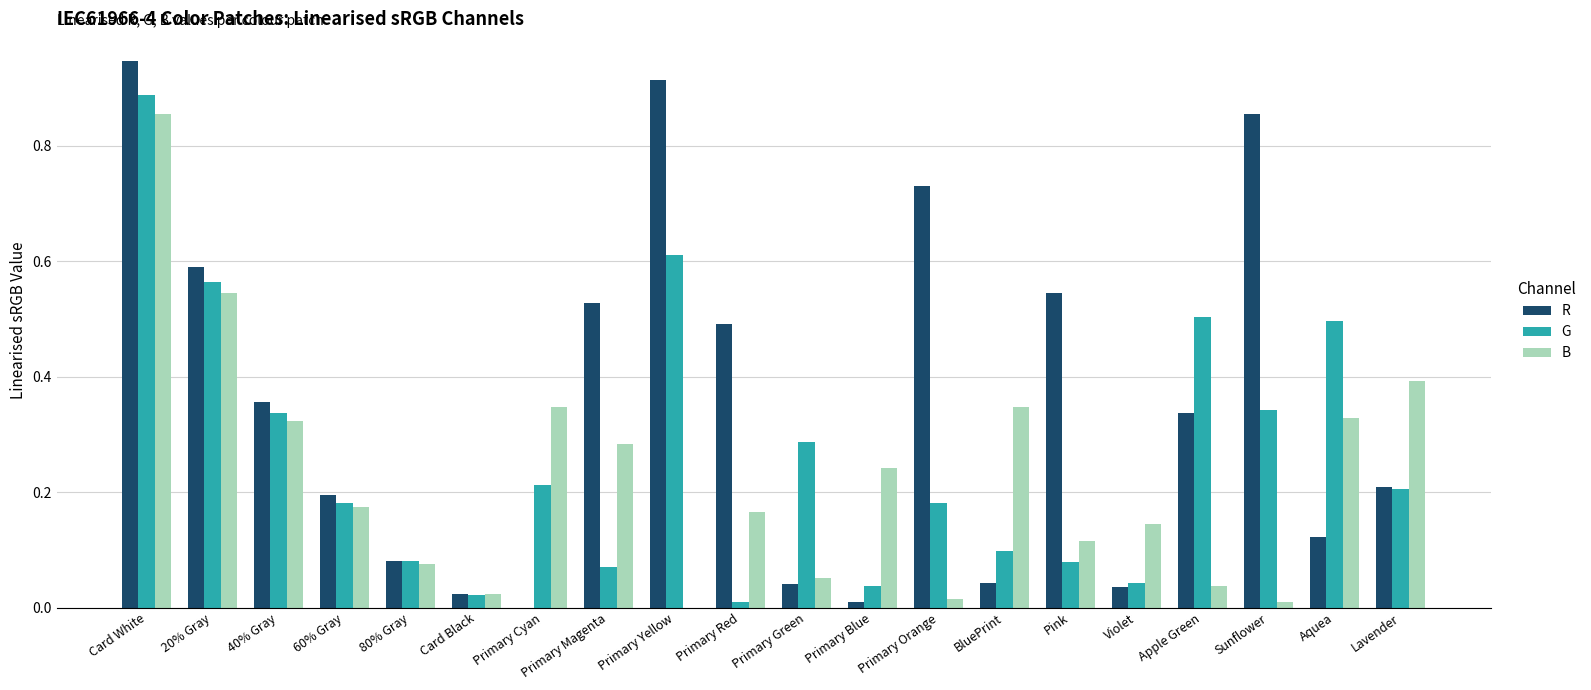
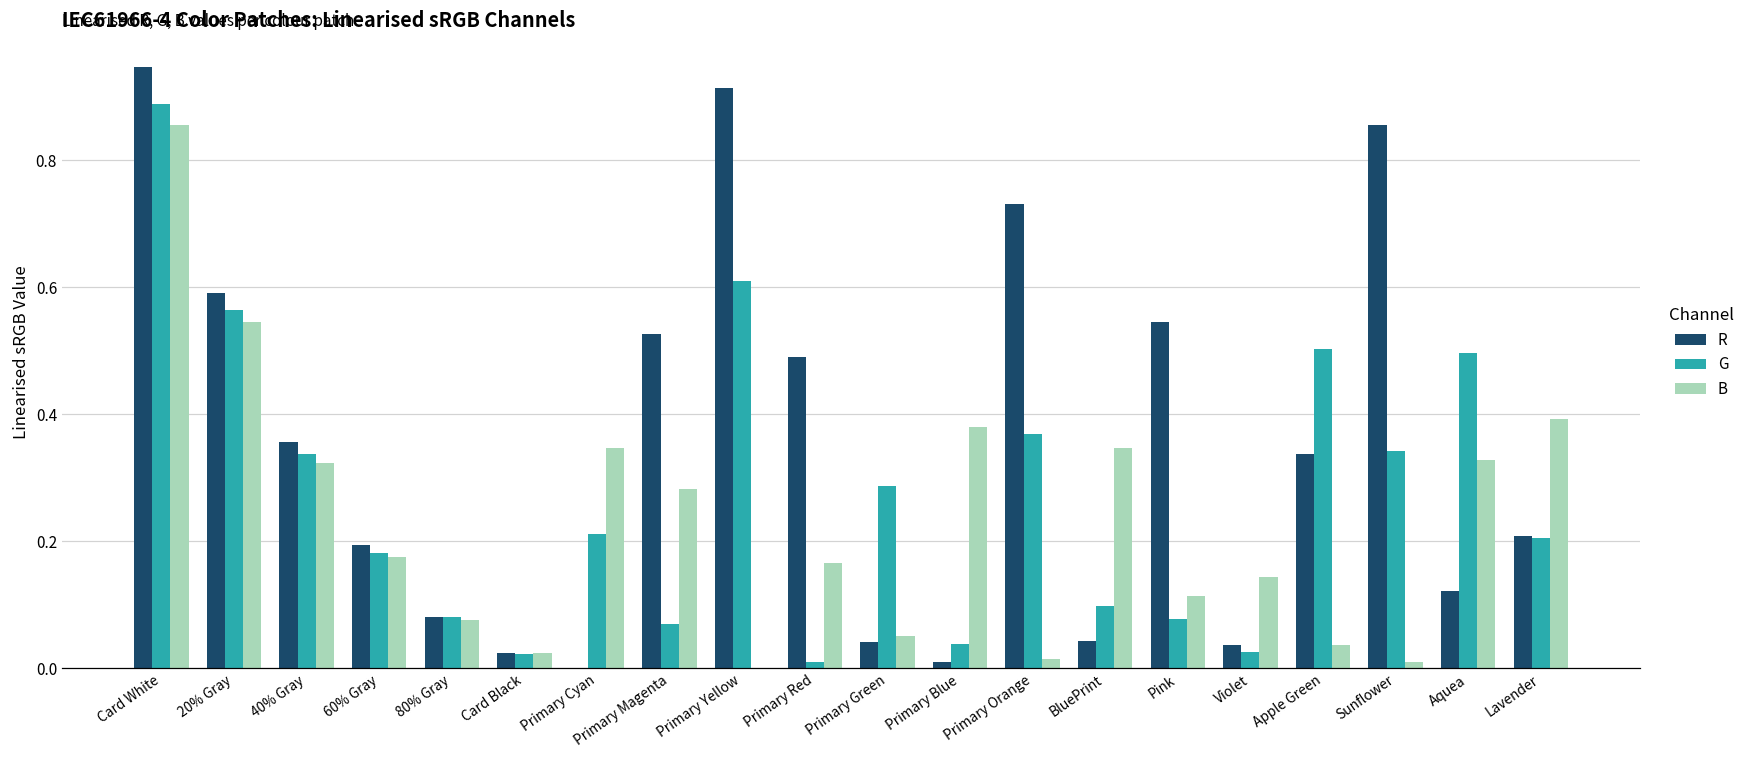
  {
    "R": {
      "Card White": 0.95,
      "20% Gray": 0.59,
      "40% Gray": 0.36,
      "60% Gray": 0.19,
      "80% Gray": 0.08,
      "Card Black": 0.02,
      "Primary Cyan": 0.00,
      "Primary Magenta": 0.53,
      "Primary Yellow": 0.91,
      "Primary Red": 0.49,
      "Primary Green": 0.04,
      "Primary Blue": 0.01,
      "Primary Orange": 0.73,
      "BluePrint": 0.04,
      "Pink": 0.55,
      "Violet": 0.04,
      "Apple Green": 0.34,
      "Sunflower": 0.85,
      "Aquea": 0.12,
      "Lavender": 0.21
    },
    "G": {
      "Card White": 0.89,
      "20% Gray": 0.56,
      "40% Gray": 0.34,
      "60% Gray": 0.18,
      "80% Gray": 0.08,
      "Card Black": 0.02,
      "Primary Cyan": 0.21,
      "Primary Magenta": 0.07,
      "Primary Yellow": 0.61,
      "Primary Red": 0.01,
      "Primary Green": 0.29,
      "Primary Blue": 0.04,
-     "Primary Orange": 0.18,
+     "Primary Orange": 0.37,
      "BluePrint": 0.10,
      "Pink": 0.08,
-     "Violet": 0.04,
+     "Violet": 0.03,
      "Apple Green": 0.50,
      "Sunflower": 0.34,
      "Aquea": 0.50,
      "Lavender": 0.21
    },
    "B": {
      "Card White": 0.85,
      "20% Gray": 0.55,
      "40% Gray": 0.32,
      "60% Gray": 0.17,
      "80% Gray": 0.08,
      "Card Black": 0.02,
      "Primary Cyan": 0.35,
      "Primary Magenta": 0.28,
      "Primary Yellow": 0.00,
      "Primary Red": 0.17,
      "Primary Green": 0.05,
-     "Primary Blue": 0.24,
+     "Primary Blue": 0.38,
      "Primary Orange": 0.01,
      "BluePrint": 0.35,
      "Pink": 0.11,
      "Violet": 0.14,
      "Apple Green": 0.04,
      "Sunflower": 0.01,
      "Aquea": 0.33,
      "Lavender": 0.39
    }
  }
